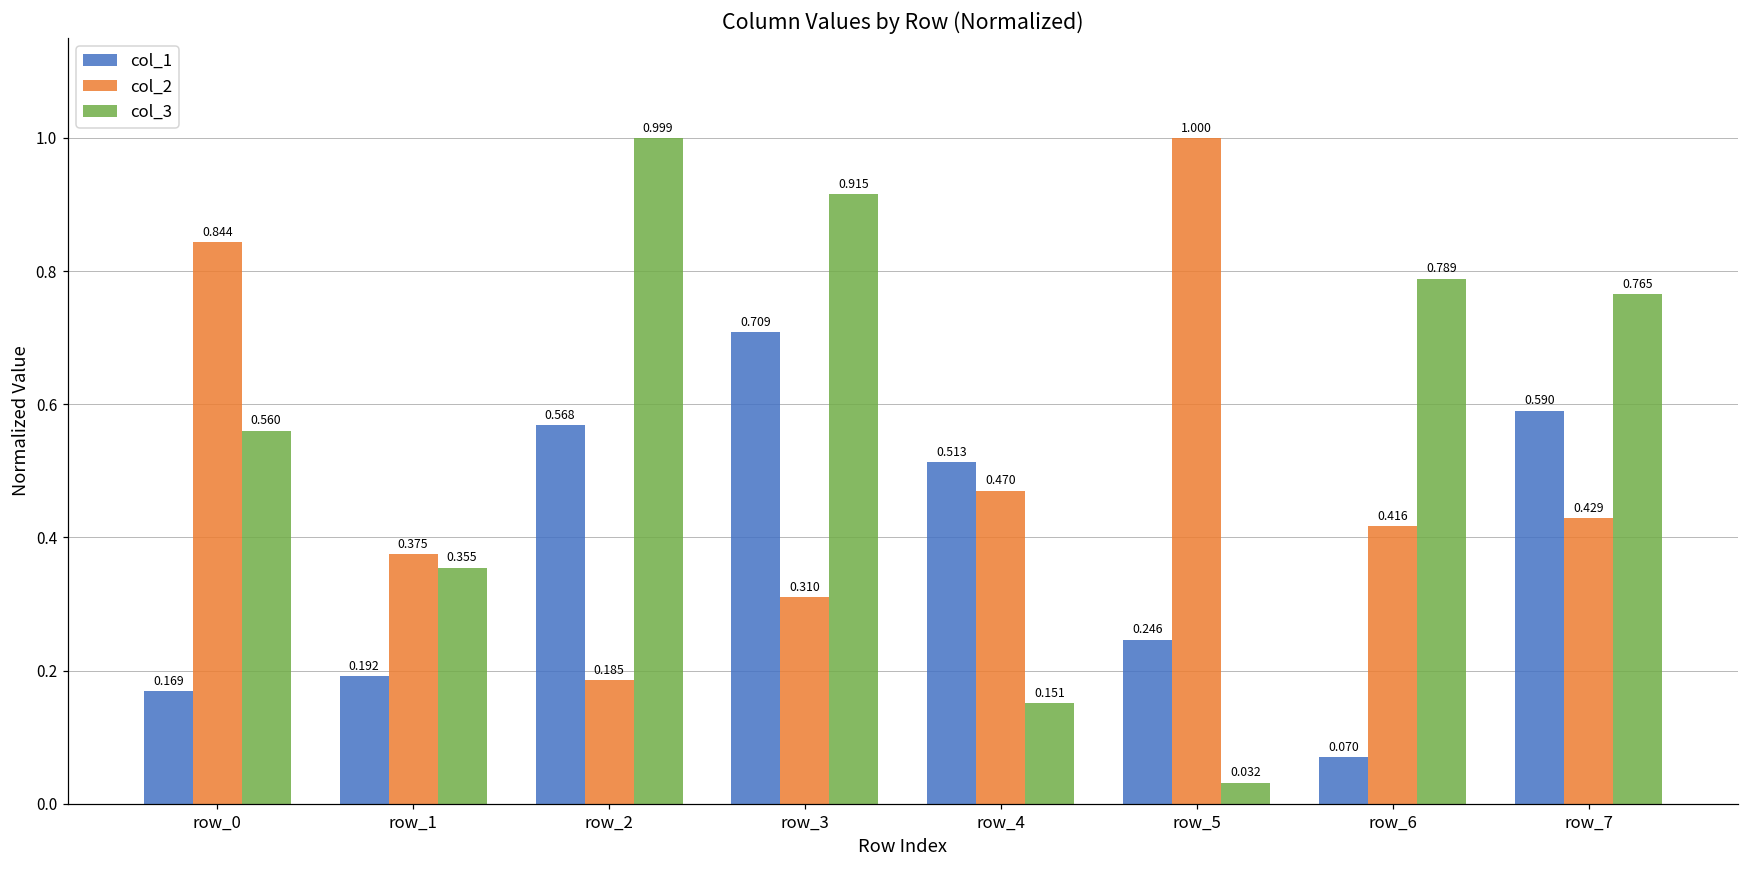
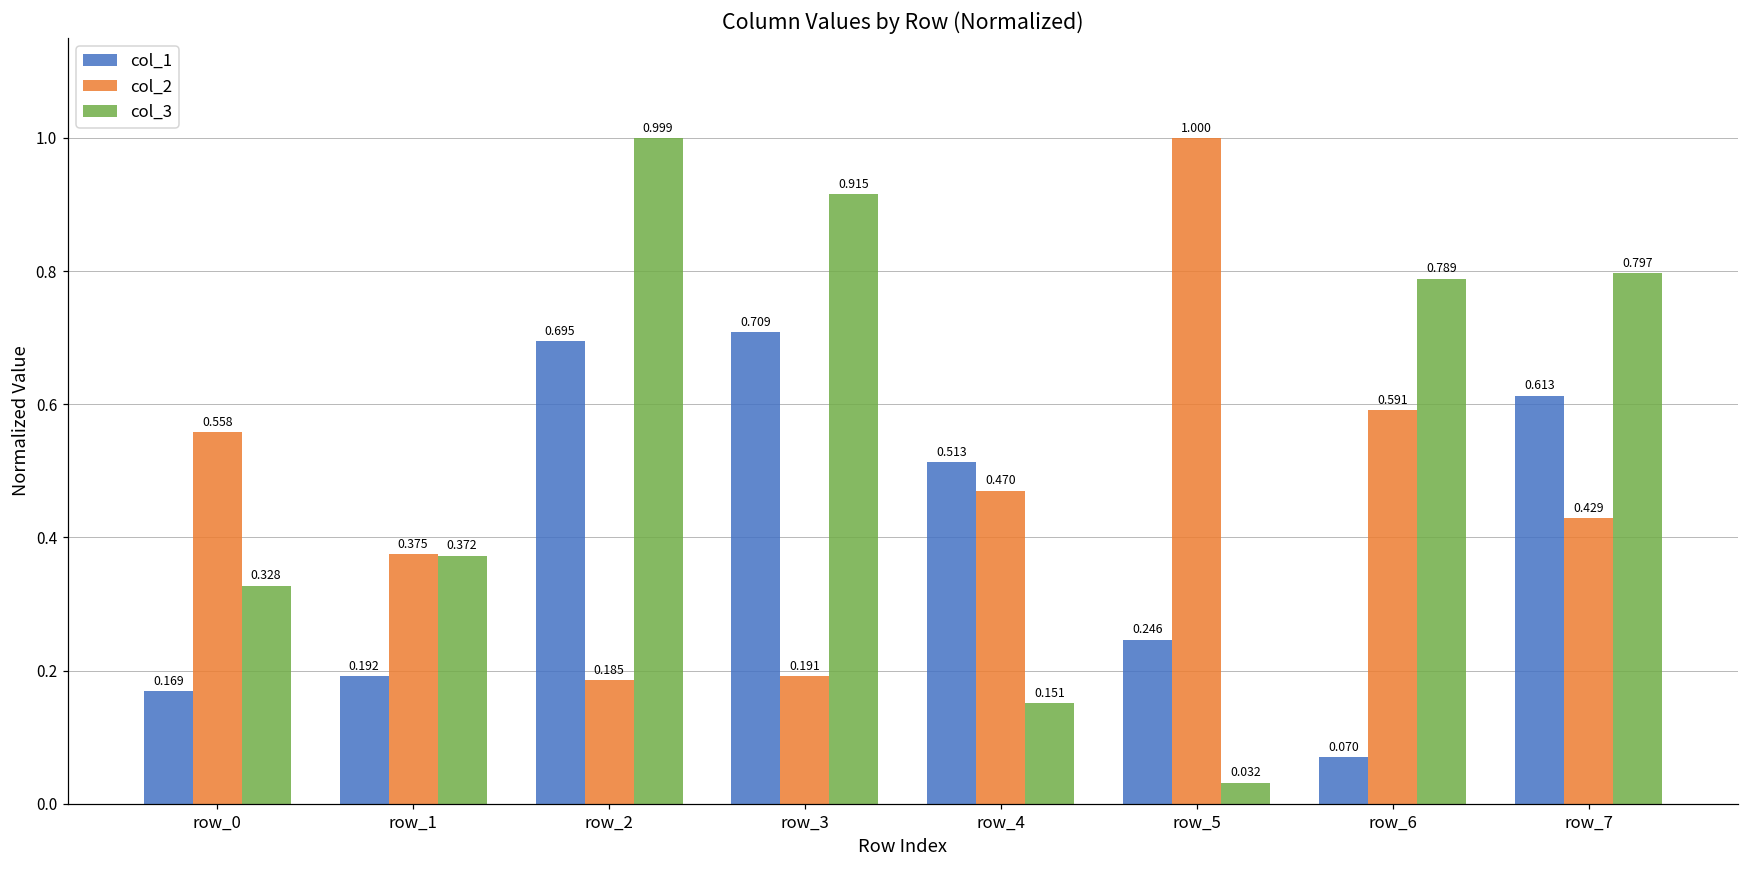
  {
    "col_1": {
      "row_0": 0.169,
      "row_1": 0.192,
-     "row_2": 0.568,
+     "row_2": 0.695,
      "row_3": 0.709,
      "row_4": 0.513,
      "row_5": 0.246,
      "row_6": 0.070,
-     "row_7": 0.590
+     "row_7": 0.613
    },
    "col_2": {
-     "row_0": 0.844,
+     "row_0": 0.558,
      "row_1": 0.375,
      "row_2": 0.185,
-     "row_3": 0.310,
+     "row_3": 0.191,
      "row_4": 0.470,
      "row_5": 1.000,
-     "row_6": 0.416,
+     "row_6": 0.591,
      "row_7": 0.429
    },
    "col_3": {
-     "row_0": 0.560,
-     "row_1": 0.355,
+     "row_0": 0.328,
+     "row_1": 0.372,
      "row_2": 0.999,
      "row_3": 0.915,
      "row_4": 0.151,
      "row_5": 0.032,
      "row_6": 0.789,
-     "row_7": 0.765
+     "row_7": 0.797
    }
  }
